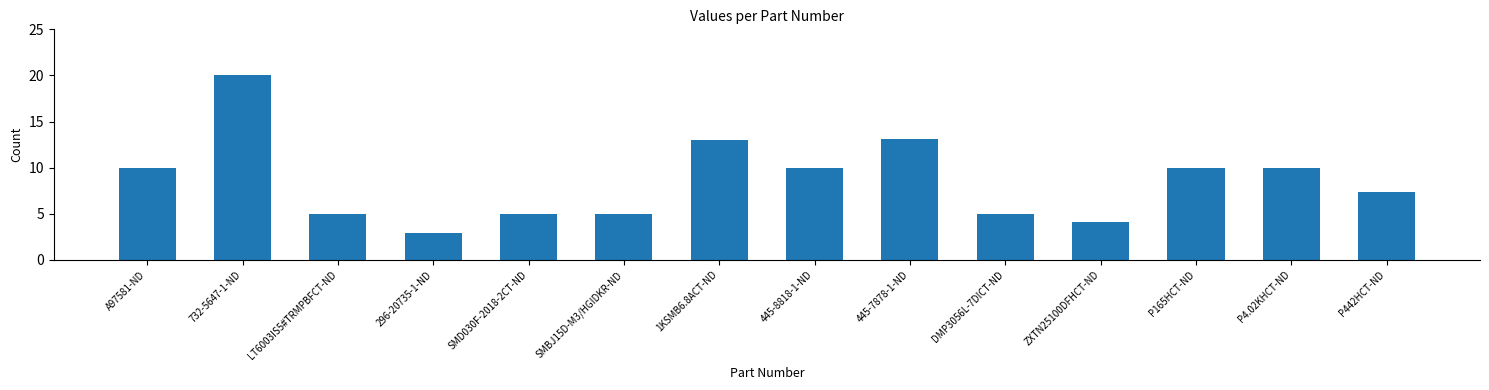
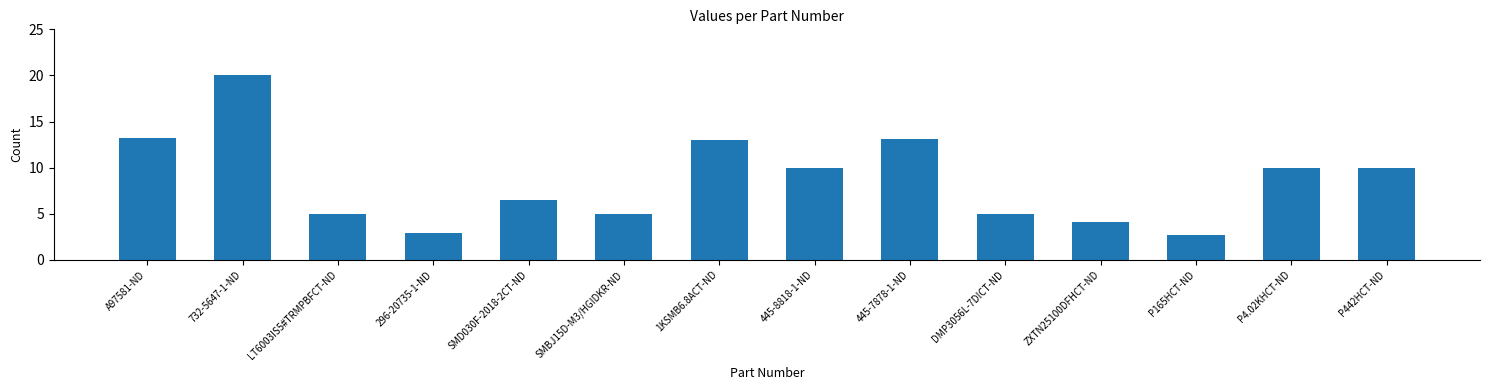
  {
-   "A97581-ND": 10,
+   "A97581-ND": 13,
    "732-5647-1-ND": 20,
    "LT6003IS5#TRMPBFCT-ND": 5,
    "296-20735-1-ND": 3,
-   "SMD030F-2018-2CT-ND": 5,
+   "SMD030F-2018-2CT-ND": 7,
    "SMBJ15D-M3/HGIDKR-ND": 5,
    "1KSMB6.8ACT-ND": 13,
    "445-8818-1-ND": 10,
    "445-7878-1-ND": 13,
    "DMP3056L-7DICT-ND": 5,
    "ZXTN25100DFHCT-ND": 4,
-   "P165HCT-ND": 10,
+   "P165HCT-ND": 3,
    "P4.02KHCT-ND": 10,
-   "P442HCT-ND": 7
+   "P442HCT-ND": 10
  }
